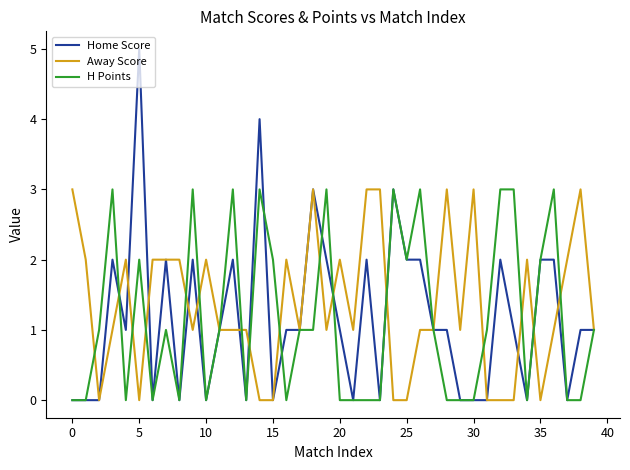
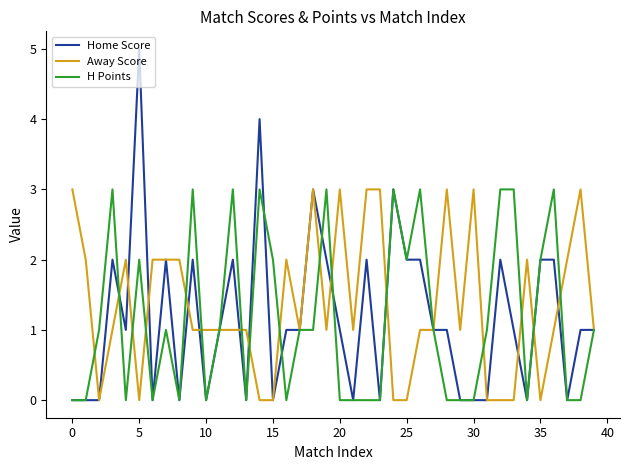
  {
    "Home Score": {
      "20": 1
    },
    "Away Score": {
      "0": 3,
      "5": 0,
-     "10": 2,
-     "20": 2,
+     "10": 1,
+     "20": 3,
      "25": 0,
      "30": 3,
      "35": 0
    },
    "H Points": {
      "5": 2,
      "15": 2,
      "20": 0
    }
  }
